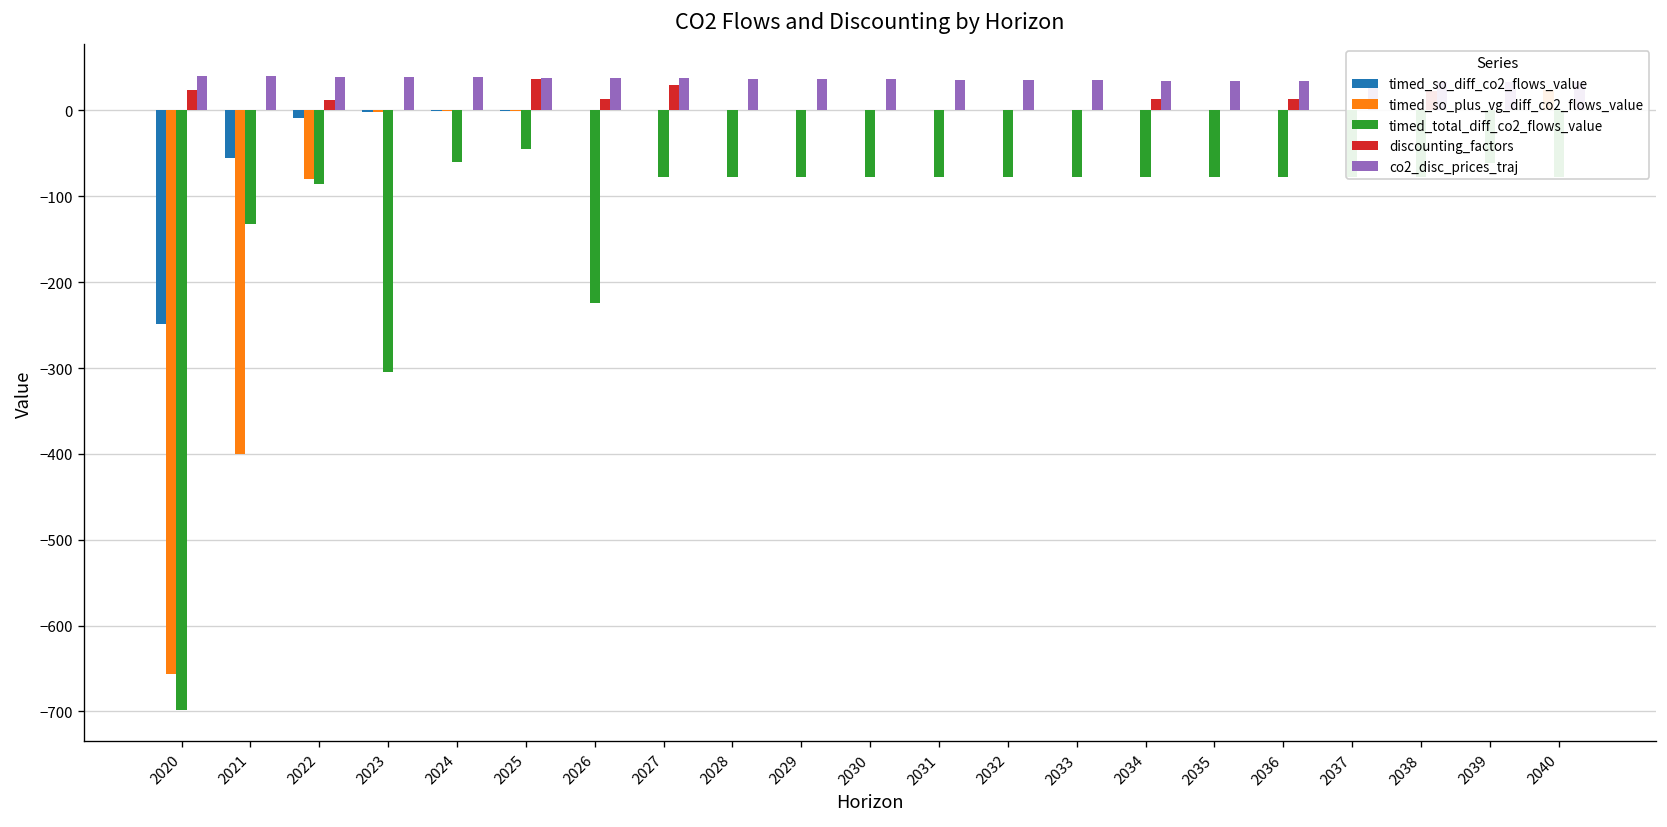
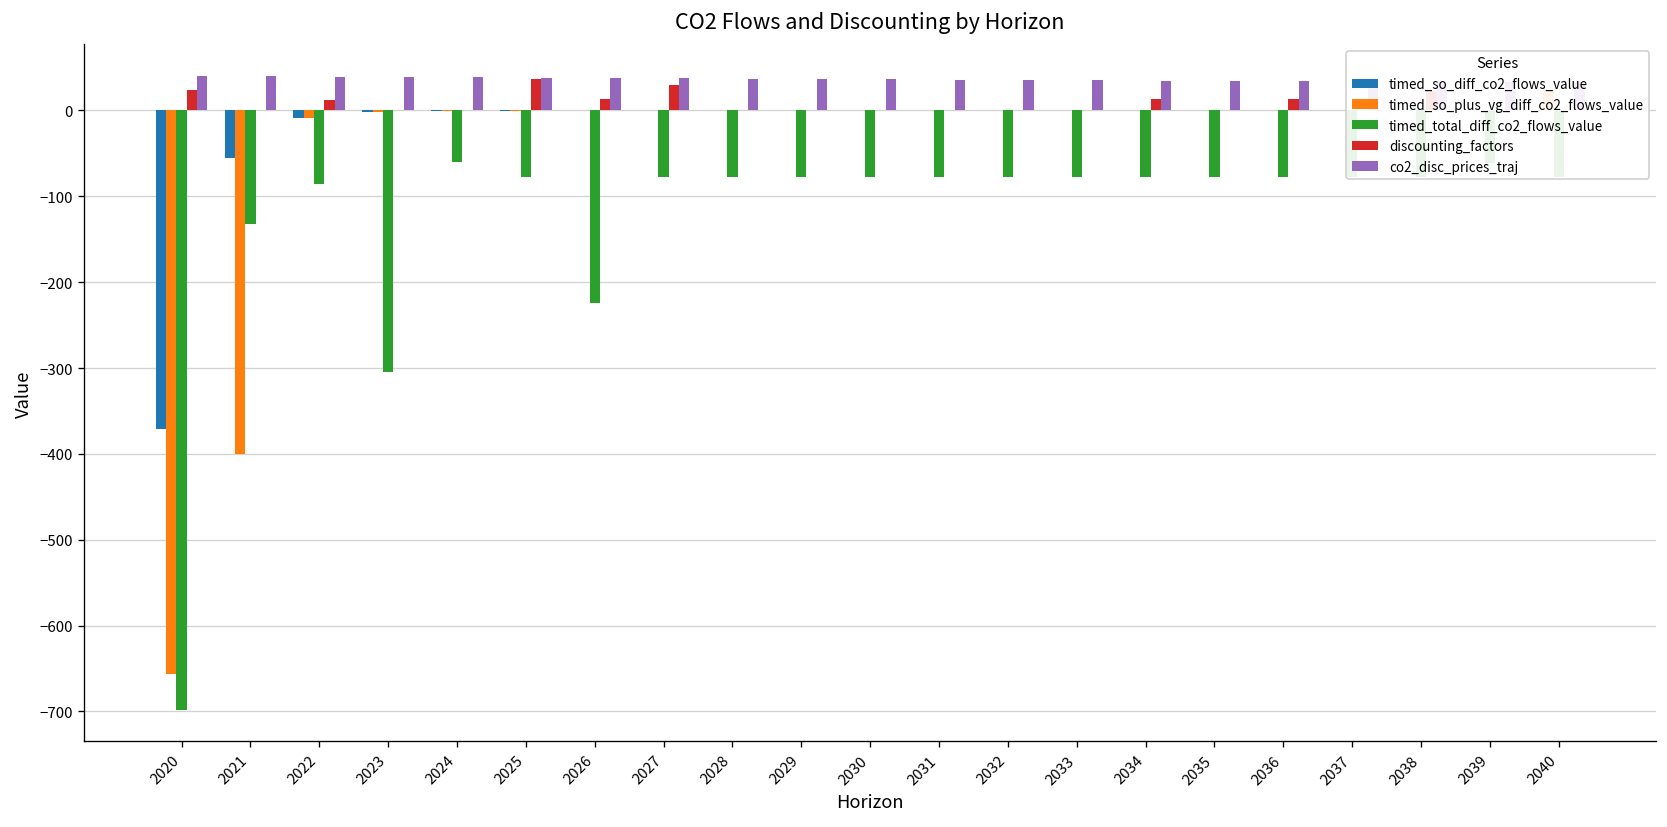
  {
    "timed_so_diff_co2_flows_value": {
-     "2020": -250,
+     "2020": -370,
      "2021": -60,
      "2022": -10
    },
    "timed_so_plus_vg_diff_co2_flows_value": {
      "2020": -660,
      "2021": -400,
-     "2022": -80
+     "2022": -10
    },
    "timed_total_diff_co2_flows_value": {
      "2020": -700,
      "2021": -130,
      "2022": -90,
      "2023": -300,
      "2024": -60,
-     "2025": -50,
+     "2025": -80,
      "2026": -220,
      "2027": -80,
      "2028": -80,
      "2029": -80,
      "2030": -80,
      "2031": -80,
      "2032": -80,
      "2033": -80,
      "2034": -80,
      "2035": -80,
      "2036": -80,
      "2037": -80,
      "2038": -80,
      "2040": -80
    },
    "discounting_factors": {
      "2020": 20,
      "2022": 10,
      "2025": 40,
      "2026": 10,
      "2027": 30,
      "2034": 10,
      "2036": 10
    },
    "co2_disc_prices_traj": {
      "2020": 40,
      "2021": 40,
      "2022": 40,
      "2023": 40,
      "2024": 40,
      "2025": 40,
      "2026": 40,
      "2027": 40,
      "2028": 40,
      "2029": 40,
      "2030": 40,
      "2031": 40,
      "2032": 40,
      "2033": 40,
      "2034": 30,
      "2035": 30,
      "2036": 30
    }
  }
